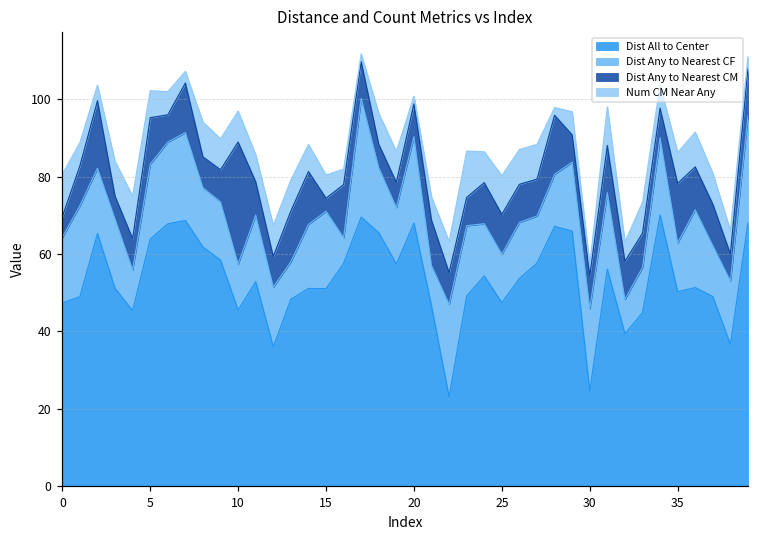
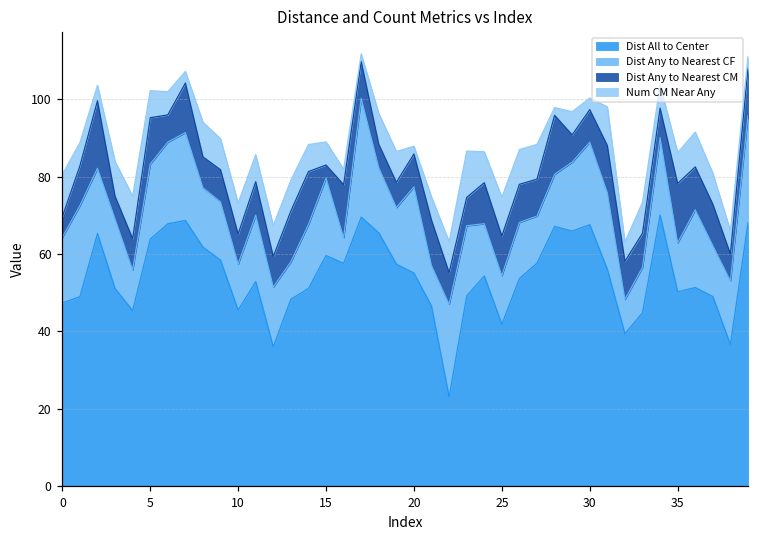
  {
    "Dist All to Center": {
      "0": 47,
      "5": 64,
      "10": 45,
-     "15": 51,
-     "20": 68,
-     "25": 47,
-     "30": 25,
+     "15": 60,
+     "20": 55,
+     "25": 42,
+     "30": 68,
      "35": 50
    },
    "Dist Any to Nearest CM": {
      "0": 5,
      "5": 12,
-     "10": 32,
+     "10": 8,
      "15": 3,
      "20": 9,
      "25": 10,
      "30": 8,
      "35": 15
    }
  }
